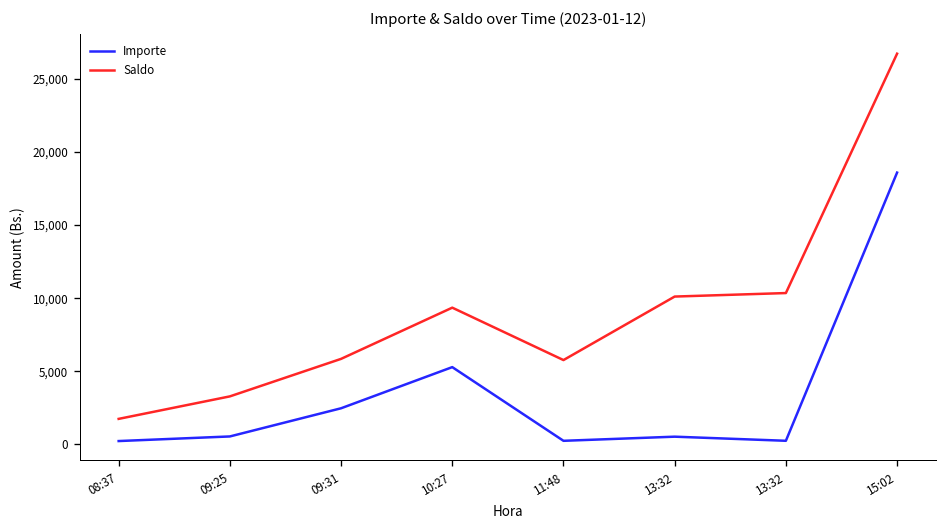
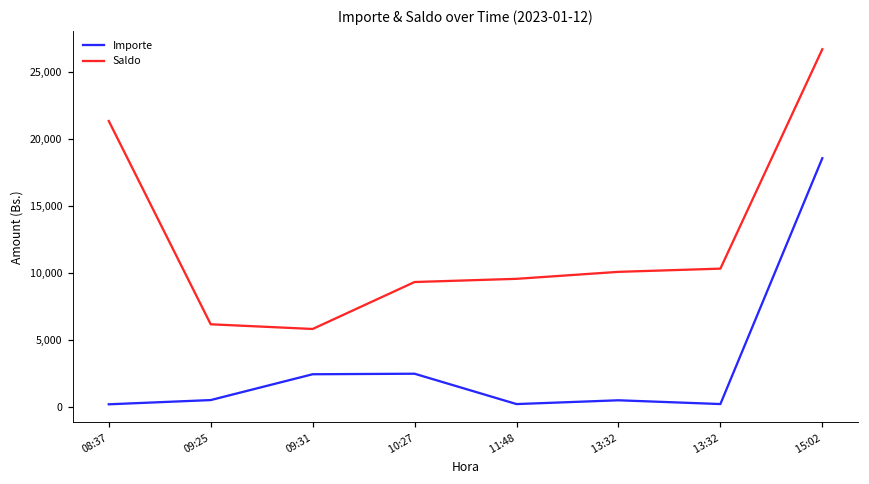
  {
    "Importe": {
      "08:37": "200",
      "09:25": "500",
      "09:31": "2,500",
-     "10:27": "5,300",
+     "10:27": "2,500",
      "11:48": "200",
      "15:02": "18,600"
    },
    "Saldo": {
-     "08:37": "1,700",
-     "09:25": "3,300",
+     "08:37": "21,400",
+     "09:25": "6,200",
      "09:31": "5,800",
      "10:27": "9,400",
-     "11:48": "5,800",
+     "11:48": "9,600",
      "15:02": "26,700"
    }
  }
